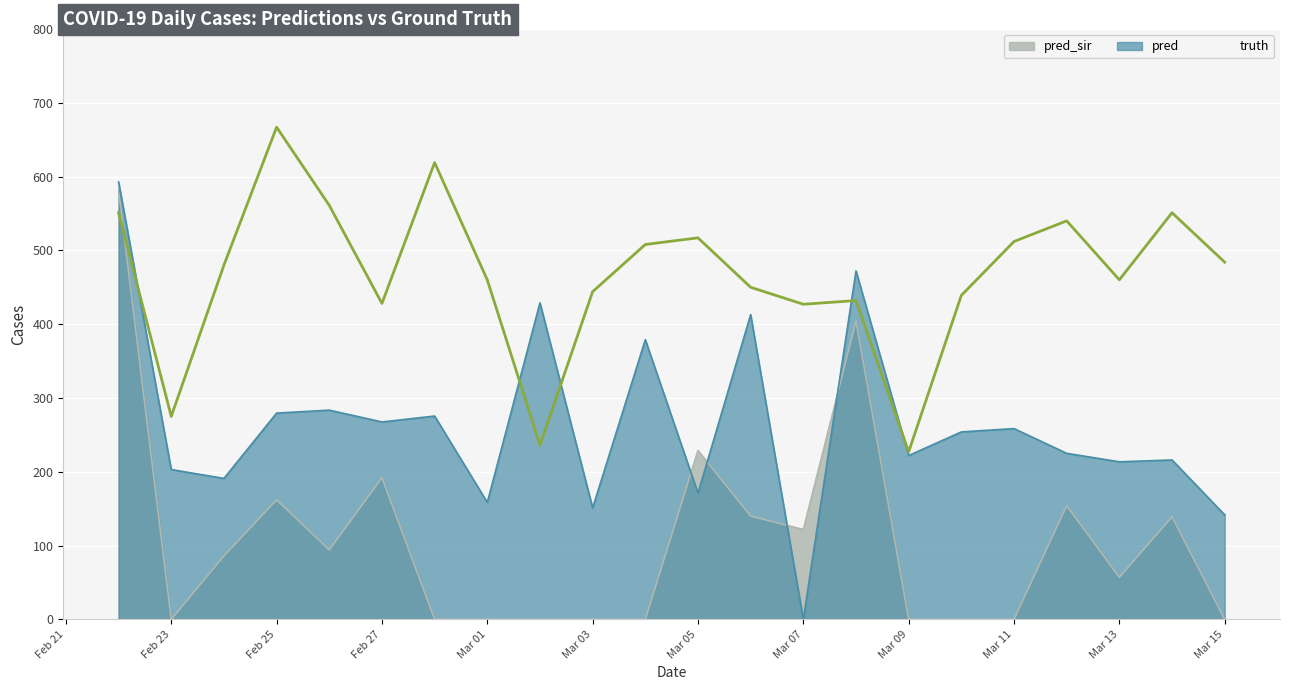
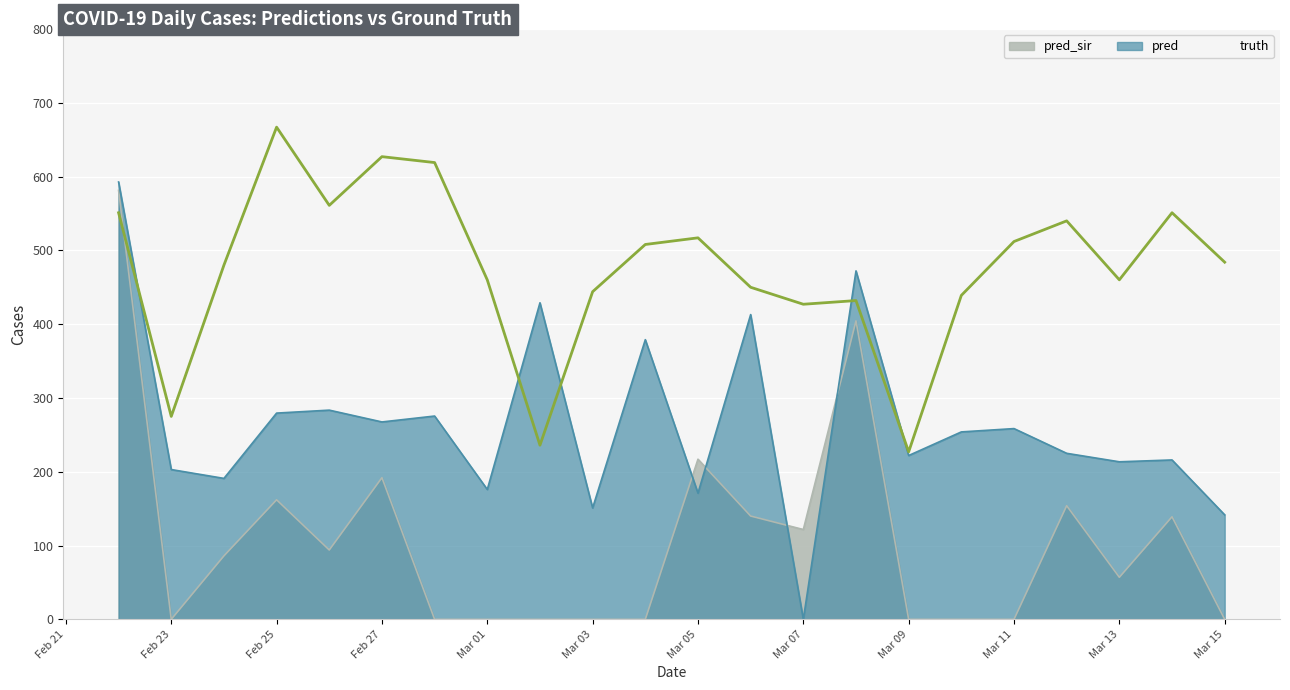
  {
    "pred_sir": {
      "Feb 23": 0,
      "Feb 25": 160,
      "Feb 27": 190,
      "Mar 01": 0,
      "Mar 03": 0,
-     "Mar 05": 230,
+     "Mar 05": 220,
      "Mar 07": 120,
      "Mar 09": 0,
      "Mar 11": 0,
      "Mar 13": 60,
      "Mar 15": 0
    },
    "pred": {
      "Feb 23": 200,
      "Feb 25": 280,
      "Feb 27": 270,
-     "Mar 01": 160,
+     "Mar 01": 180,
      "Mar 03": 150,
      "Mar 05": 170,
      "Mar 07": 0,
      "Mar 09": 220,
      "Mar 11": 260,
      "Mar 13": 210,
      "Mar 15": 140
    },
    "truth": {
      "Feb 23": 280,
      "Feb 25": 670,
-     "Feb 27": 430,
+     "Feb 27": 630,
      "Mar 01": 460,
      "Mar 03": 440,
      "Mar 05": 520,
      "Mar 07": 430,
      "Mar 09": 230,
      "Mar 11": 510,
      "Mar 13": 460,
      "Mar 15": 480
    }
  }
